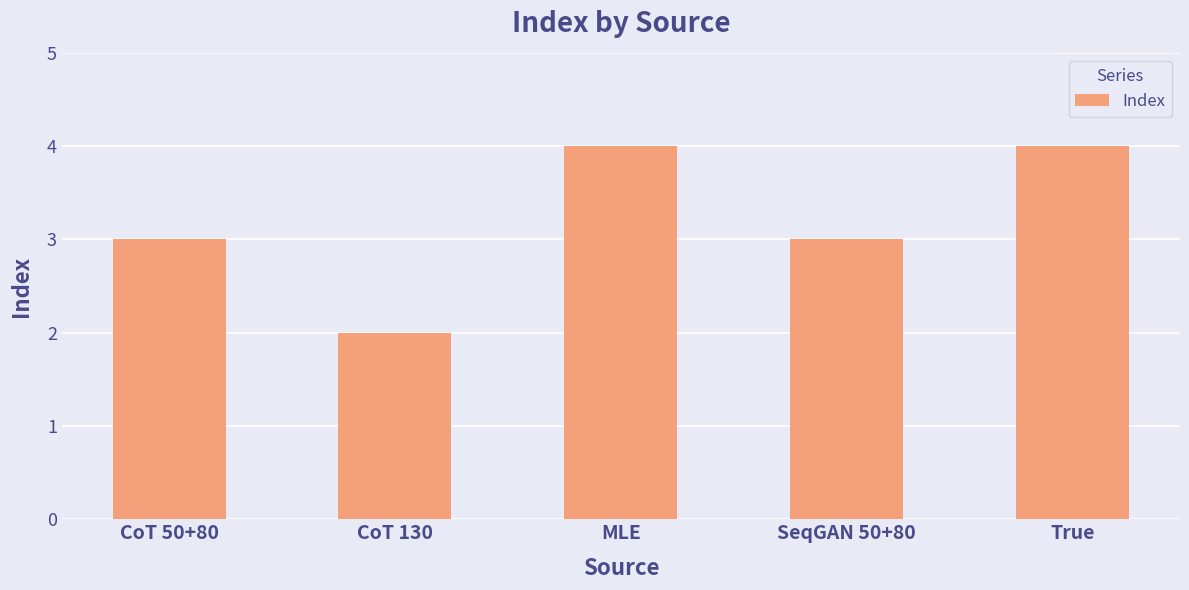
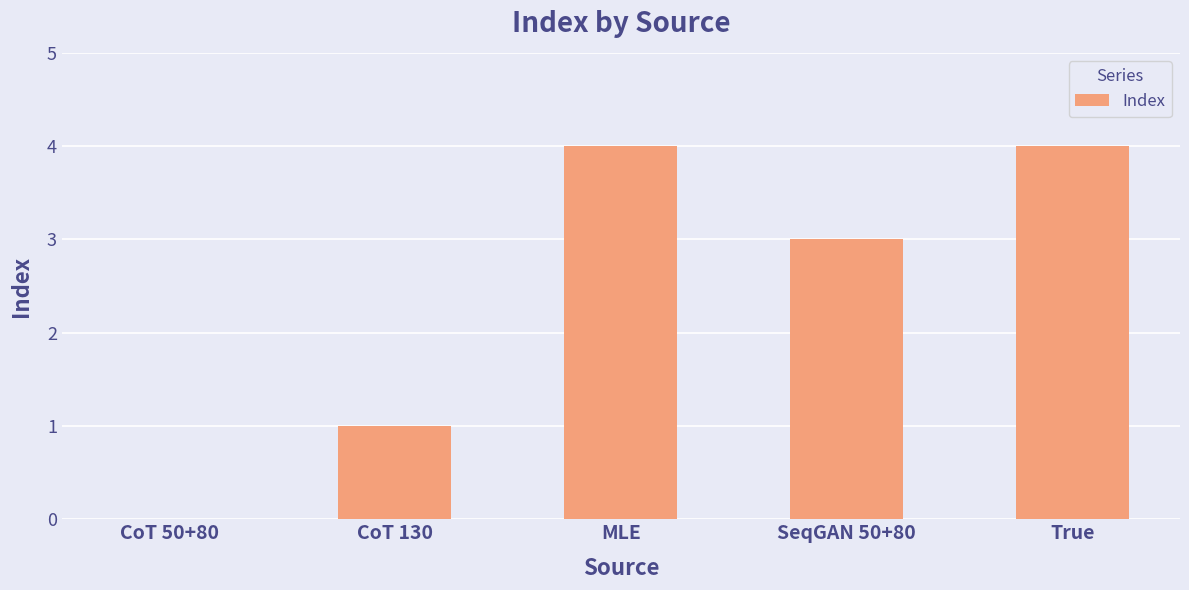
  {
-   "CoT 50+80": 3,
-   "CoT 130": 2,
+   "CoT 50+80": 0,
+   "CoT 130": 1,
    "MLE": 4,
    "SeqGAN 50+80": 3,
    "True": 4
  }
